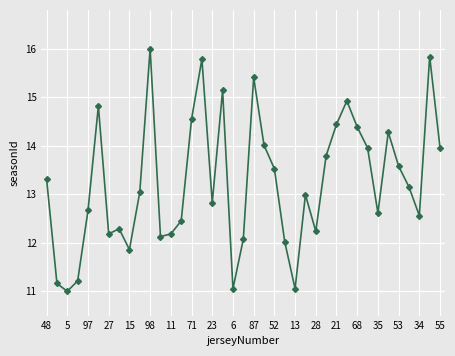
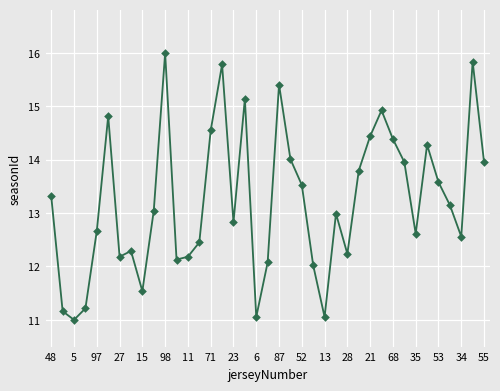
  {
    "48": 13.3,
    "5": 11.0,
    "97": 12.7,
    "27": 12.2,
-   "15": 11.9,
+   "15": 11.5,
    "98": 16.0,
    "11": 12.2,
    "71": 14.5,
    "23": 12.8,
    "6": 11.1,
    "87": 15.4,
    "52": 13.5,
    "13": 11.1,
    "28": 12.2,
    "21": 14.4,
    "68": 14.4,
    "35": 12.6,
    "53": 13.6,
    "34": 12.6,
    "55": 14.0
  }
